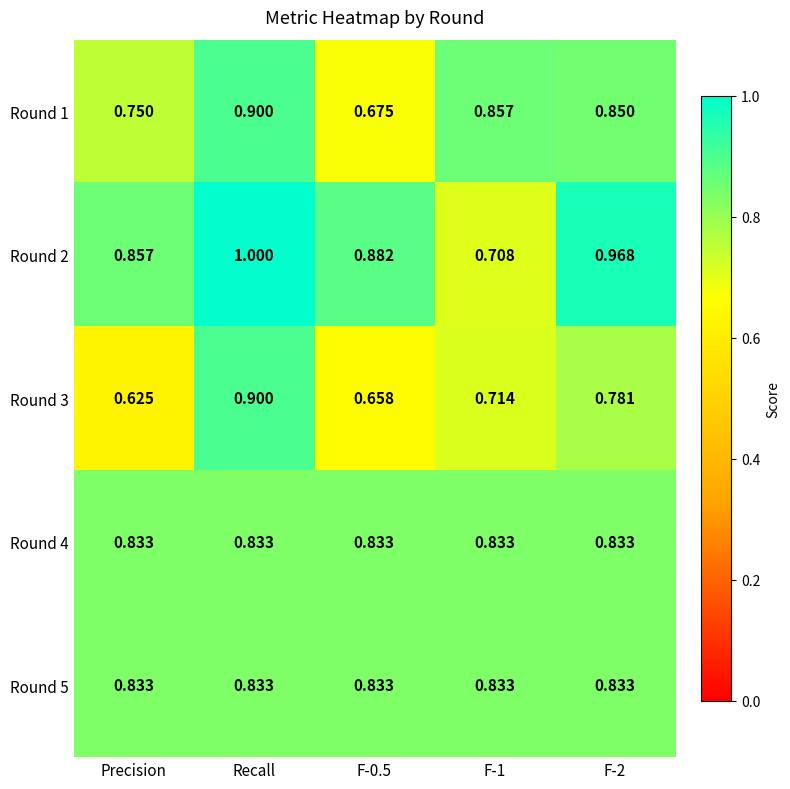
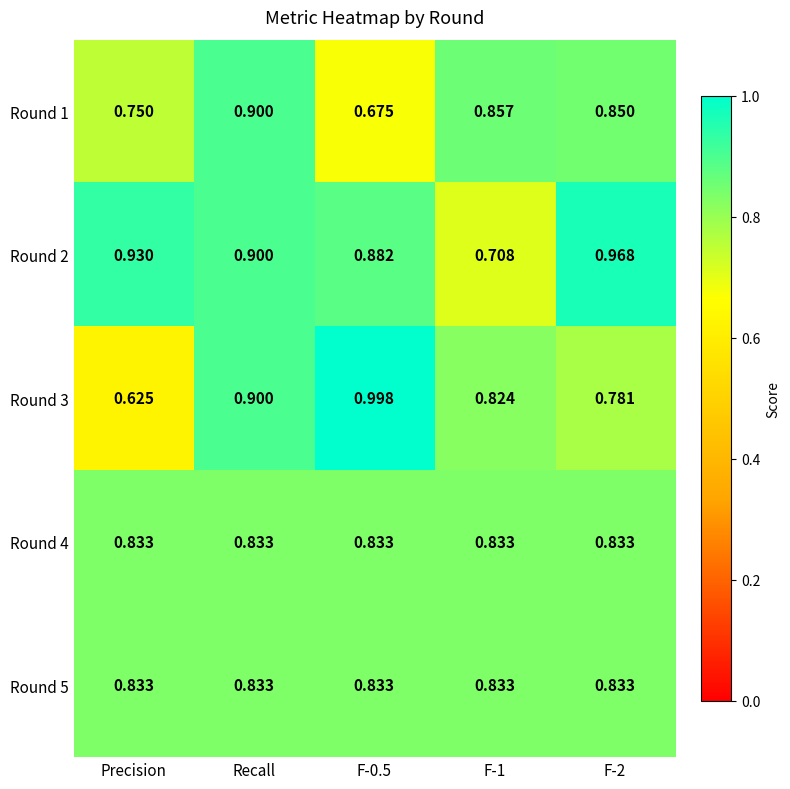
  {
    "Round 1": {
      "Precision": 0.750,
      "Recall": 0.900,
      "F-0.5": 0.675,
      "F-1": 0.857,
      "F-2": 0.850
    },
    "Round 2": {
-     "Precision": 0.857,
-     "Recall": 1.000,
+     "Precision": 0.930,
+     "Recall": 0.900,
      "F-0.5": 0.882,
      "F-1": 0.708,
      "F-2": 0.968
    },
    "Round 3": {
      "Precision": 0.625,
      "Recall": 0.900,
-     "F-0.5": 0.658,
-     "F-1": 0.714,
+     "F-0.5": 0.998,
+     "F-1": 0.824,
      "F-2": 0.781
    },
    "Round 4": {
      "Precision": 0.833,
      "Recall": 0.833,
      "F-0.5": 0.833,
      "F-1": 0.833,
      "F-2": 0.833
    },
    "Round 5": {
      "Precision": 0.833,
      "Recall": 0.833,
      "F-0.5": 0.833,
      "F-1": 0.833,
      "F-2": 0.833
    }
  }
